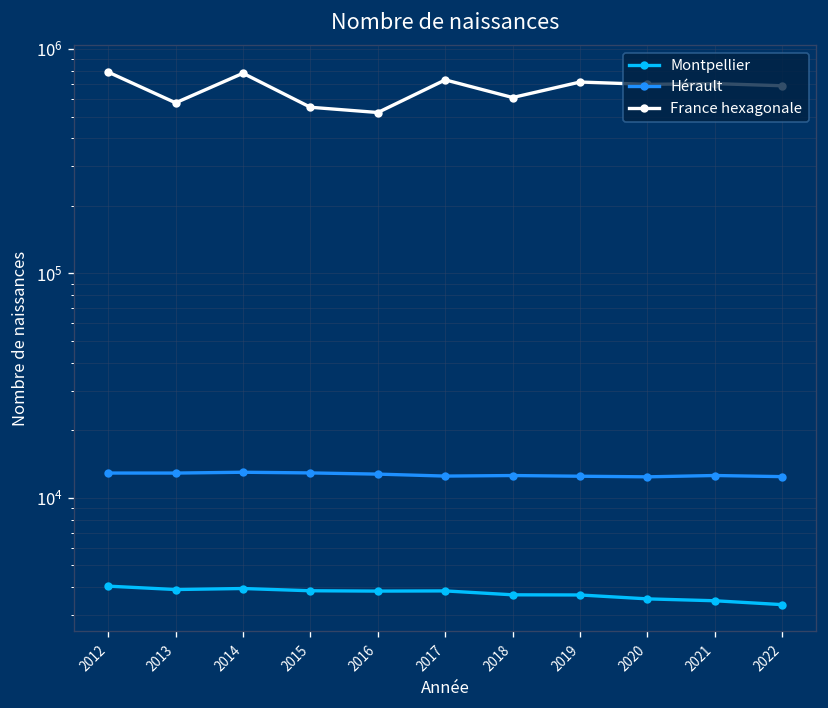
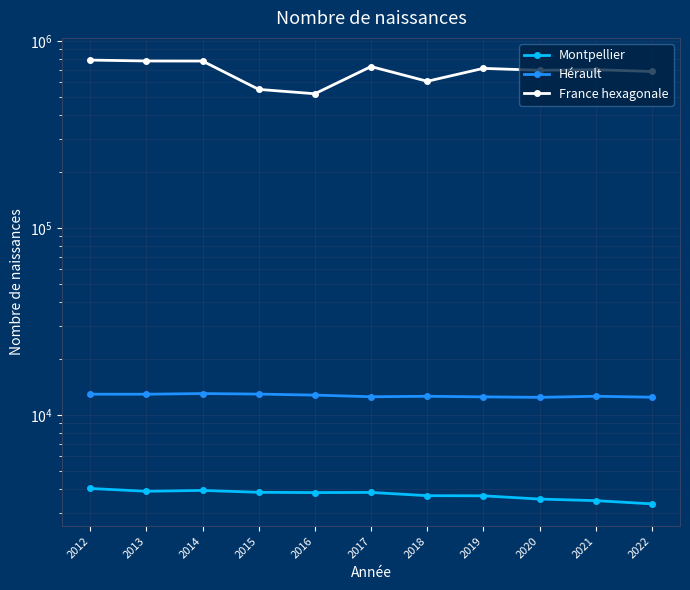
  {
    "France hexagonale": {
      "2012": 790000,
-     "2013": 580000,
+     "2013": 780000,
      "2014": 780000,
      "2015": 550000,
      "2016": 520000,
      "2017": 730000,
      "2018": 610000,
      "2019": 710000
    }
  }
